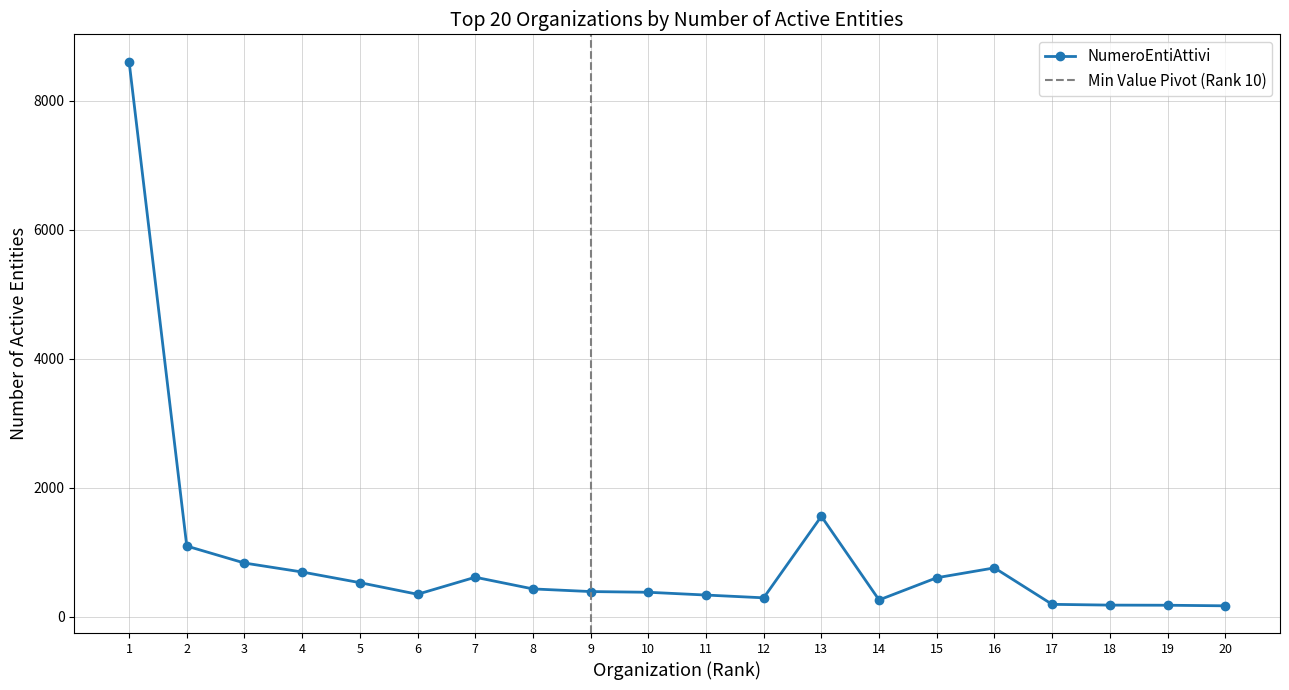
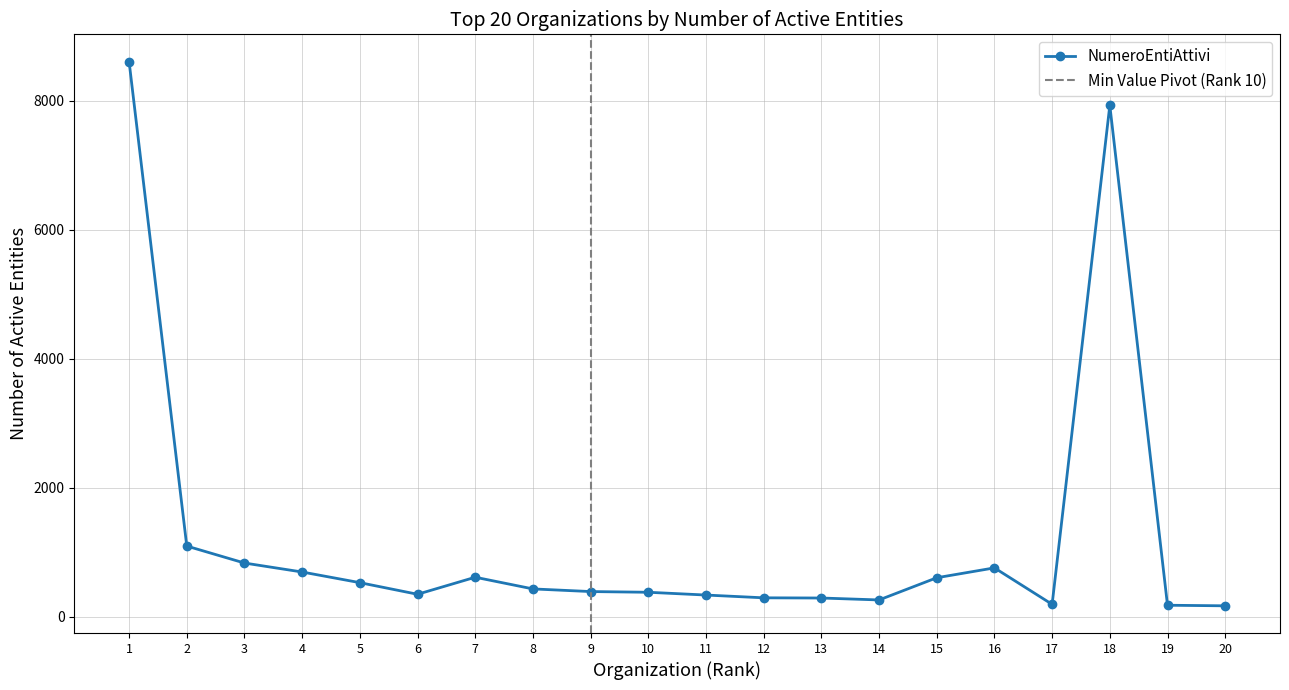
  {
    "1": 8600,
    "2": 1100,
    "3": 800,
    "4": 700,
    "5": 500,
    "6": 400,
    "7": 600,
    "8": 400,
    "9": 400,
    "10": 400,
    "11": 300,
    "12": 300,
-   "13": 1600,
+   "13": 300,
    "14": 300,
    "15": 600,
    "16": 800,
    "17": 200,
-   "18": 200,
+   "18": 7900,
    "19": 200,
    "20": 200
  }
